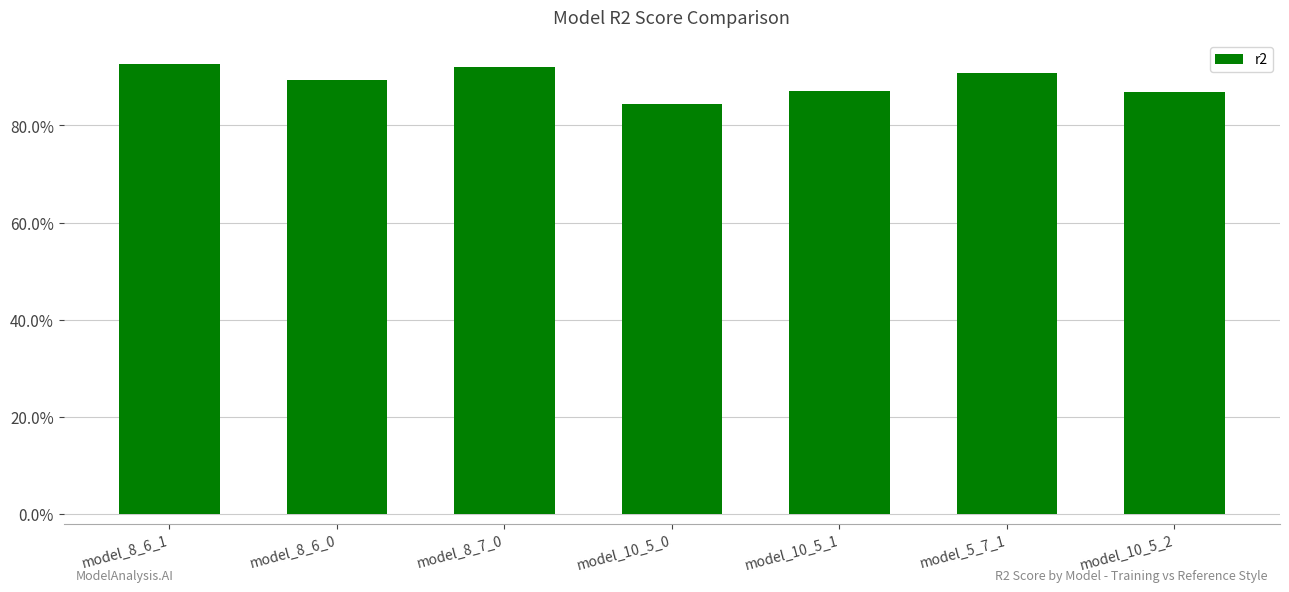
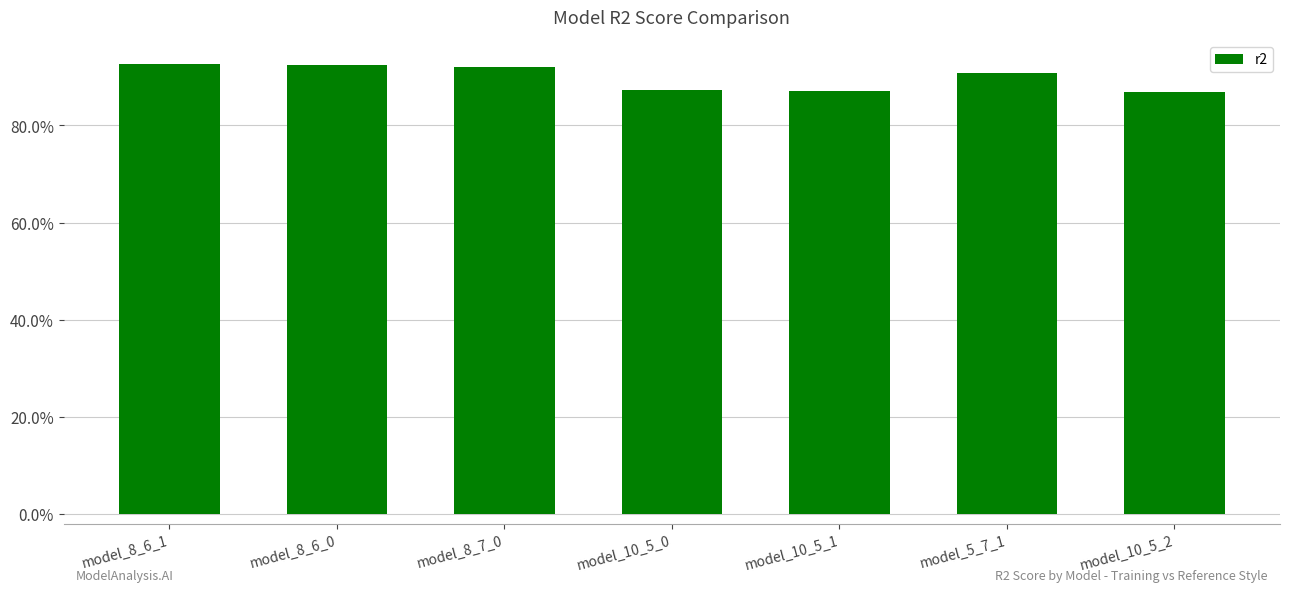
  {
    "model_8_6_1": "93%",
-   "model_8_6_0": "89%",
+   "model_8_6_0": "92%",
    "model_8_7_0": "92%",
-   "model_10_5_0": "84%",
+   "model_10_5_0": "87%",
    "model_10_5_1": "87%",
    "model_5_7_1": "91%",
    "model_10_5_2": "87%"
  }
